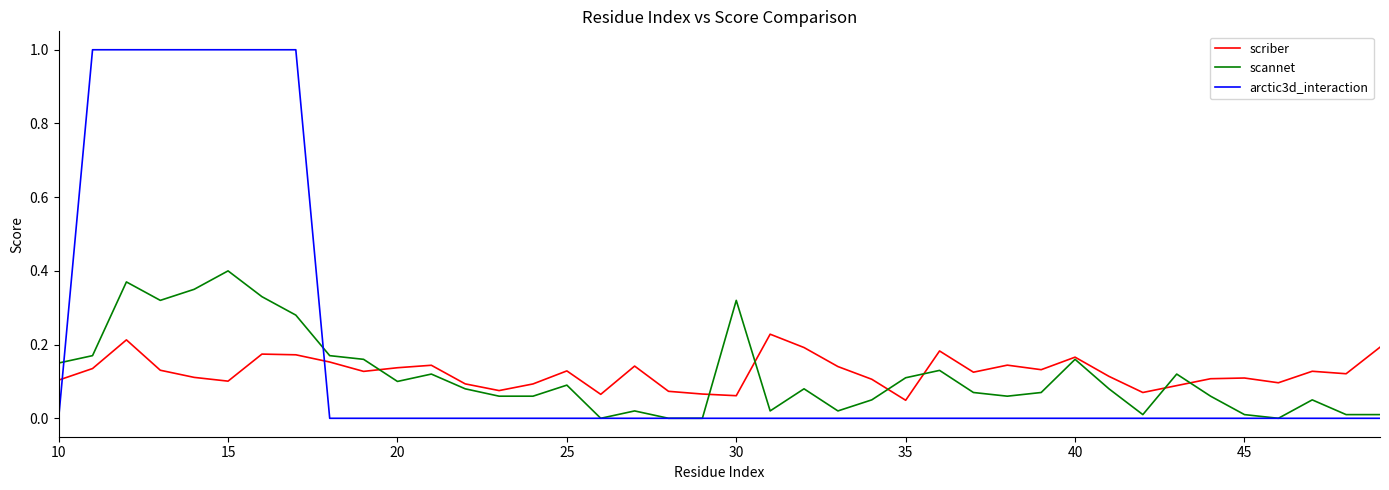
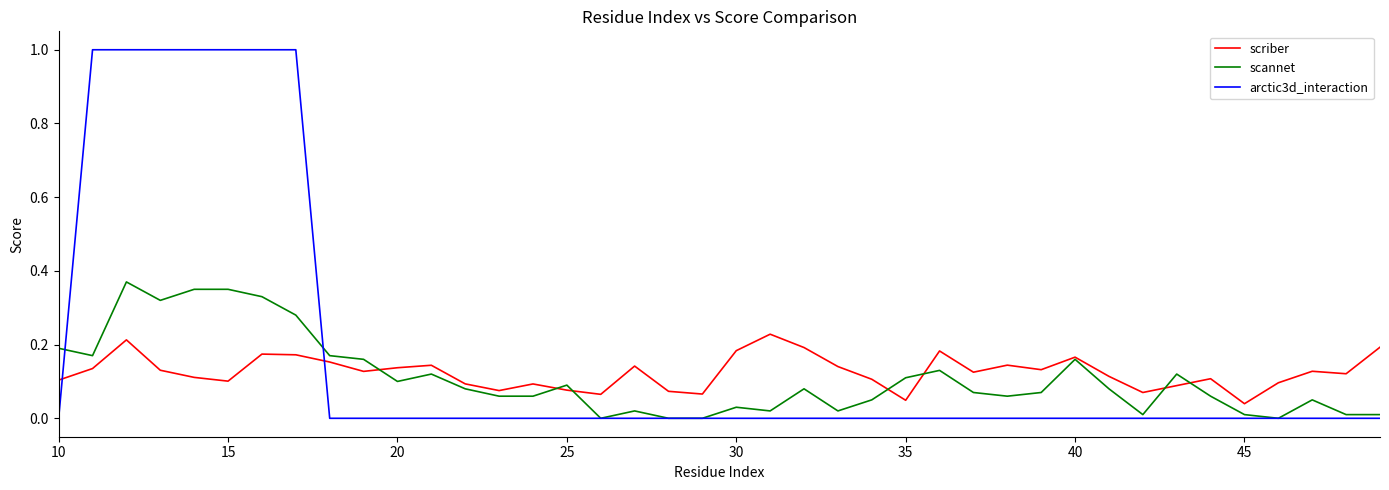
  {
    "scriber": {
      "10": 0.10,
      "15": 0.10,
      "20": 0.14,
-     "25": 0.13,
-     "30": 0.06,
+     "25": 0.08,
+     "30": 0.18,
      "35": 0.05,
-     "45": 0.11
+     "45": 0.04
    },
    "scannet": {
-     "10": 0.15,
-     "15": 0.40,
+     "10": 0.19,
+     "15": 0.35,
      "20": 0.10,
      "25": 0.09,
-     "30": 0.32,
+     "30": 0.03,
      "35": 0.11,
      "45": 0.01
    },
    "arctic3d_interaction": {
      "10": 0.00,
      "15": 1.00,
      "20": 0.00,
      "25": 0.00,
      "30": 0.00,
      "35": 0.00,
      "40": 0.00,
      "45": 0.00
    }
  }
